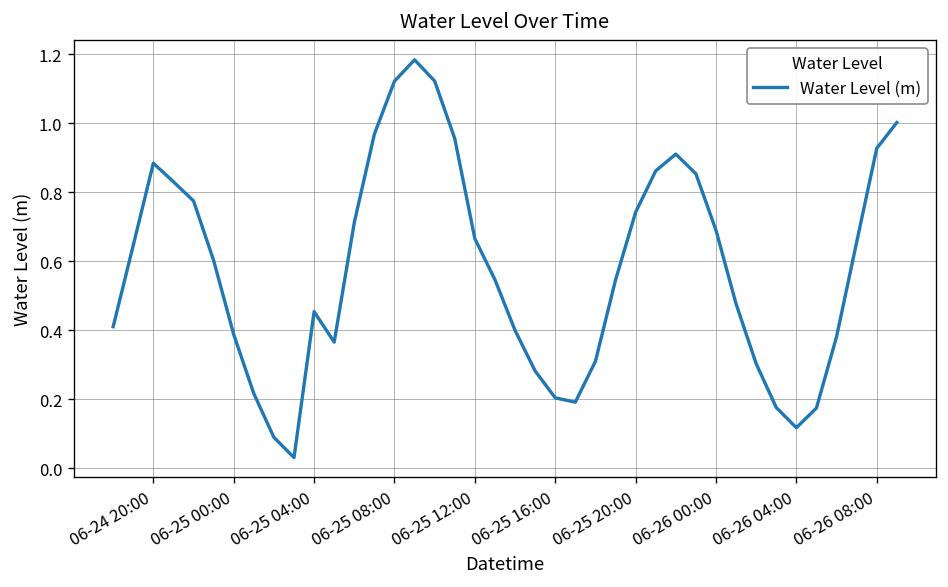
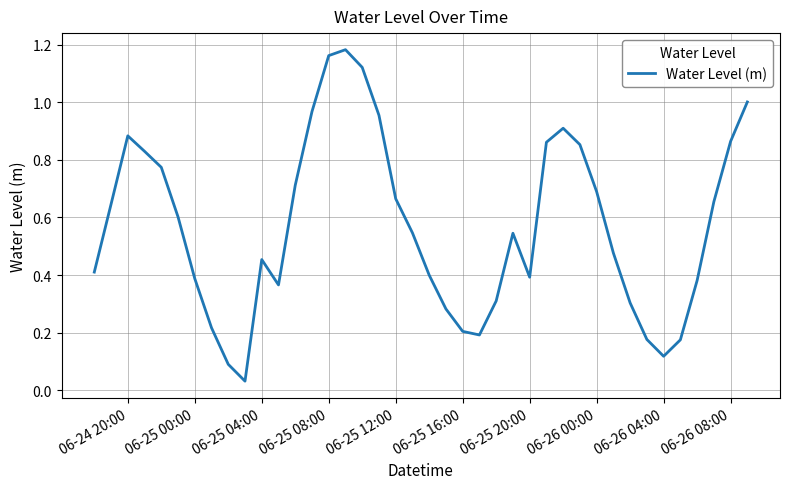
  {
    "06-24 20:00": 0.88,
    "06-25 00:00": 0.39,
    "06-25 04:00": 0.45,
-   "06-25 08:00": 1.12,
+   "06-25 08:00": 1.16,
    "06-25 12:00": 0.67,
    "06-25 16:00": 0.20,
-   "06-25 20:00": 0.74,
+   "06-25 20:00": 0.39,
    "06-26 00:00": 0.69,
    "06-26 04:00": 0.12,
-   "06-26 08:00": 0.93
+   "06-26 08:00": 0.86
  }
